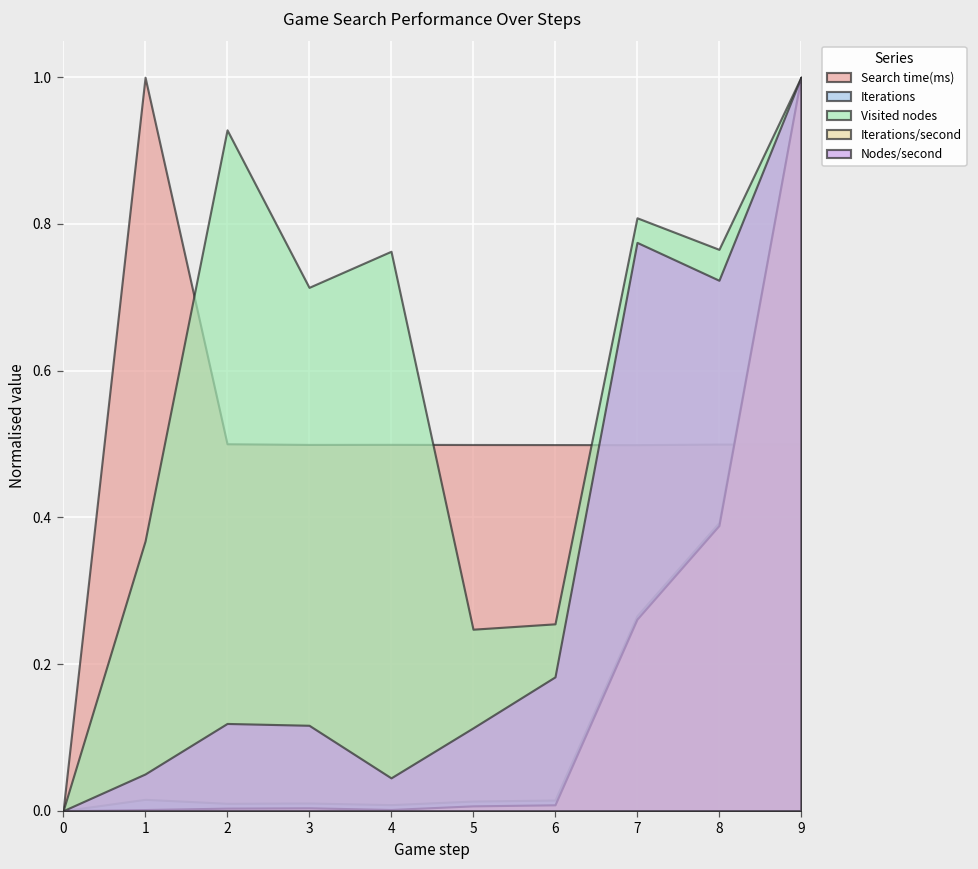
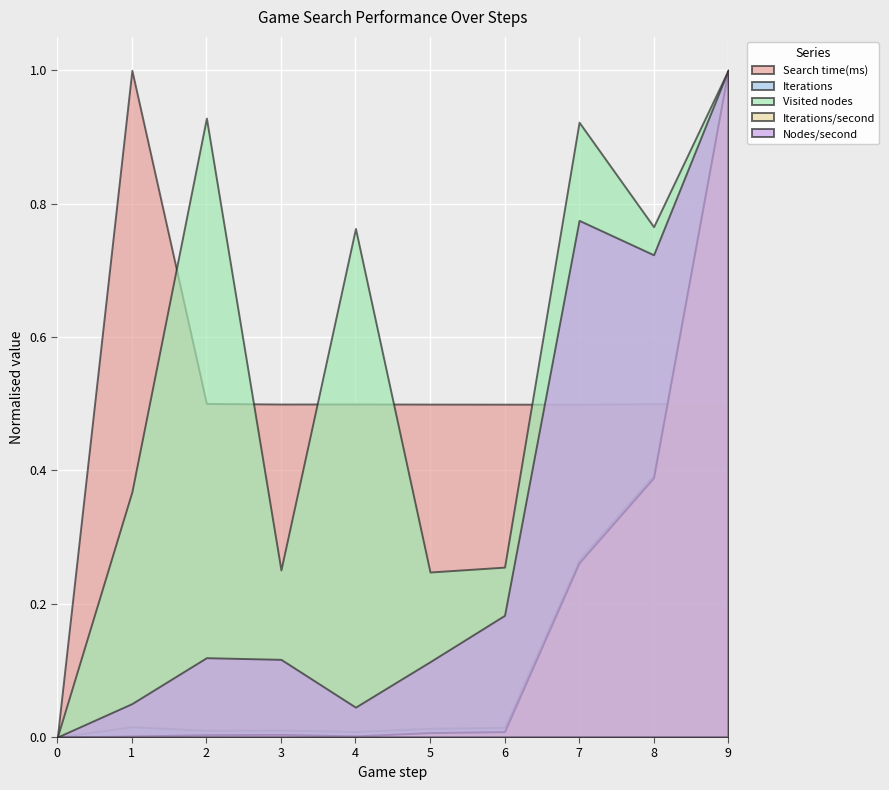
  {
    "Visited nodes": {
      "1": 0.37,
      "2": 0.93,
-     "3": 0.71,
+     "3": 0.25,
      "4": 0.76,
      "5": 0.25,
      "6": 0.25,
-     "7": 0.81,
+     "7": 0.92,
      "8": 0.77
    }
  }
